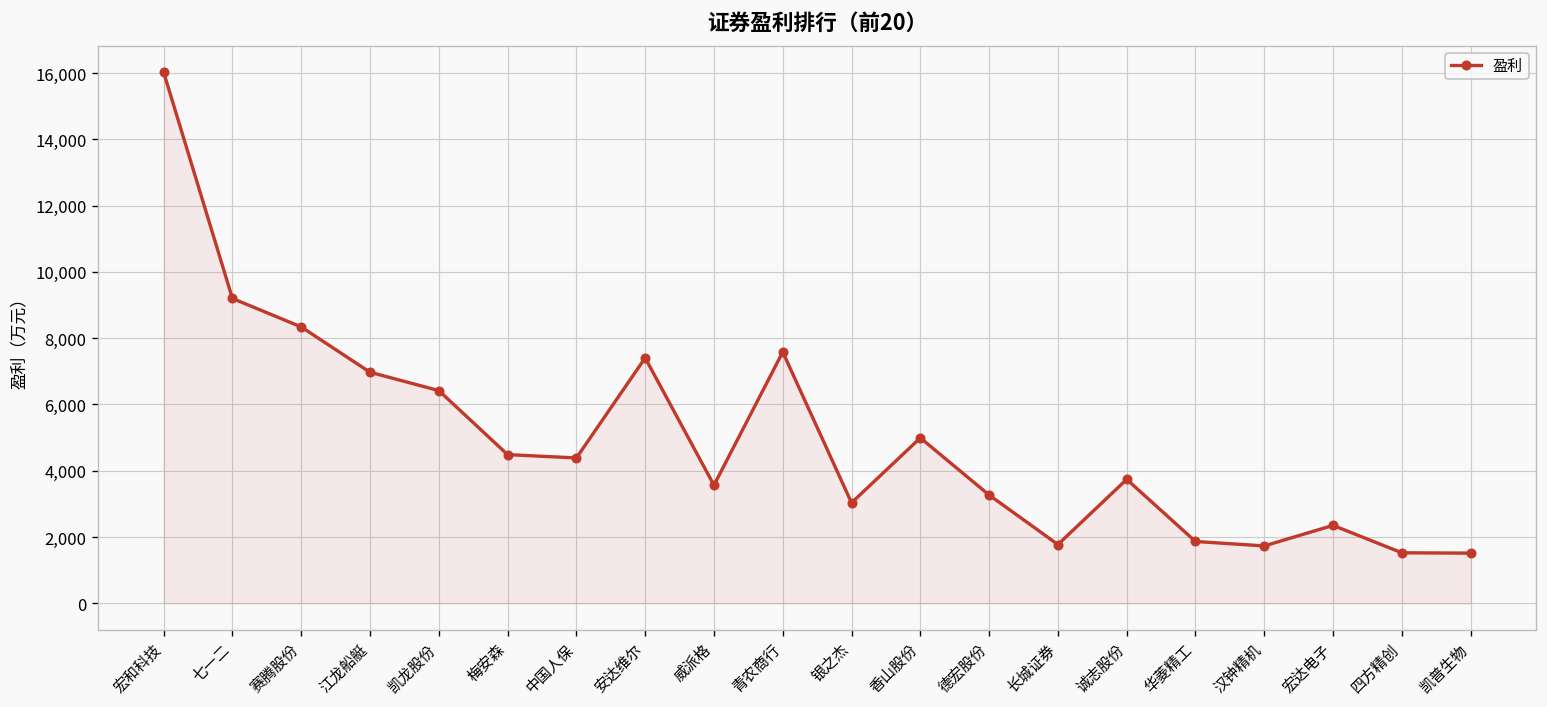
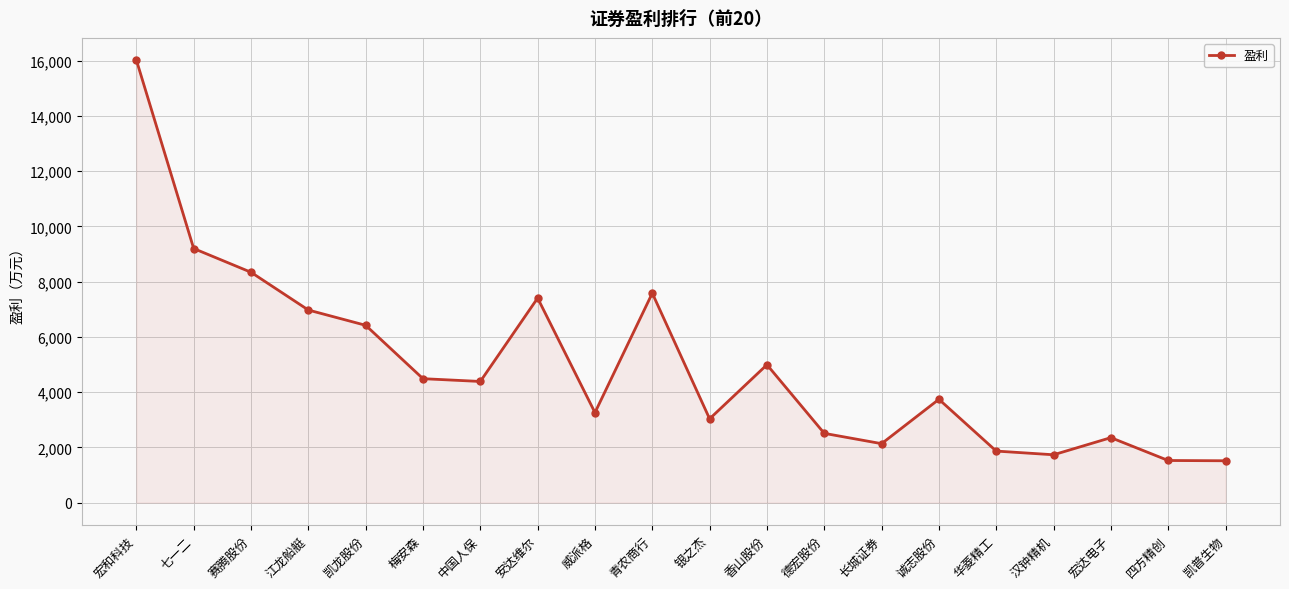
  {
    "宏和科技": "16,000",
    "七一二": "9,200",
    "赛腾股份": "8,300",
    "江龙船艇": "7,000",
    "凯龙股份": "6,400",
    "梅安森": "4,500",
    "中国人保": "4,400",
    "安达维尔": "7,400",
-   "威派格": "3,600",
+   "威派格": "3,300",
    "青农商行": "7,600",
    "银之杰": "3,000",
    "香山股份": "5,000",
-   "德宏股份": "3,300",
-   "长城证券": "1,800",
+   "德宏股份": "2,500",
+   "长城证券": "2,100",
    "诚志股份": "3,700",
    "华菱精工": "1,900",
    "汉钟精机": "1,700",
    "宏达电子": "2,400",
    "四方精创": "1,500",
    "凯普生物": "1,500"
  }
